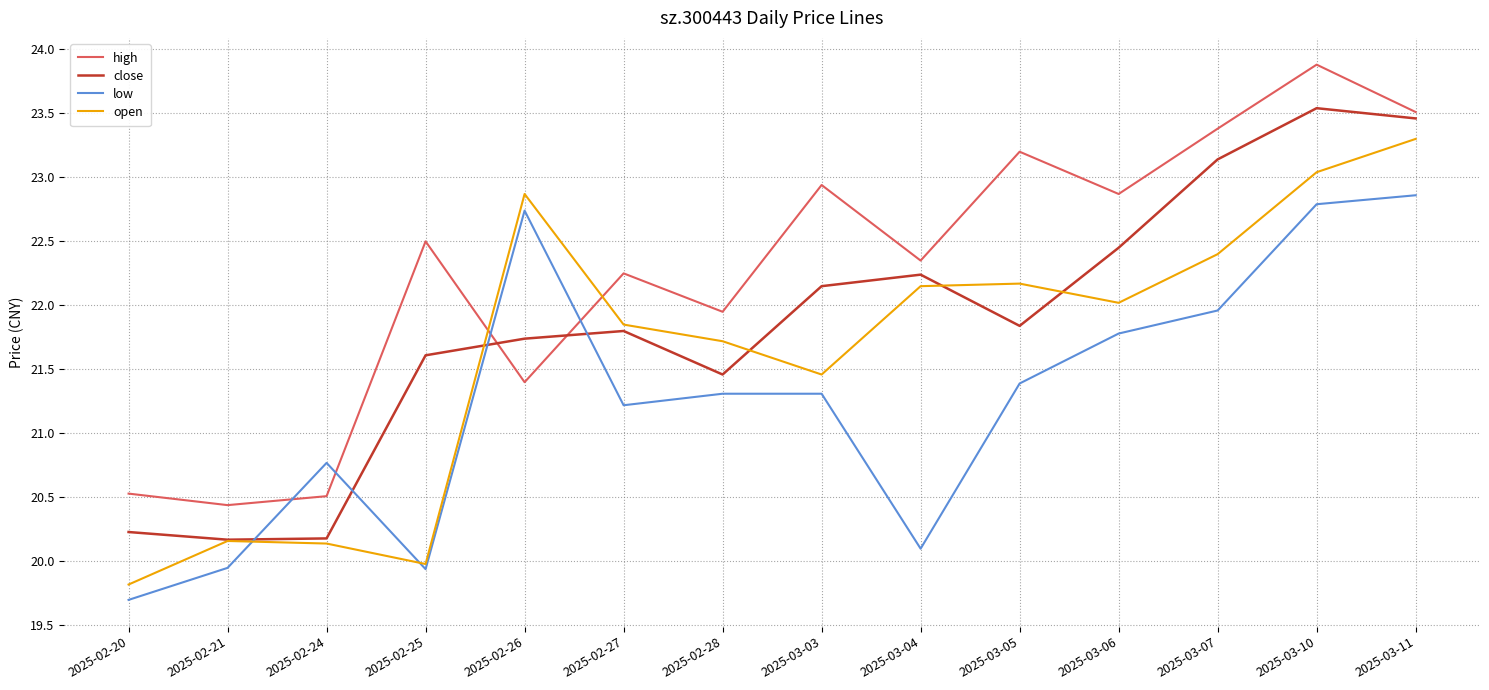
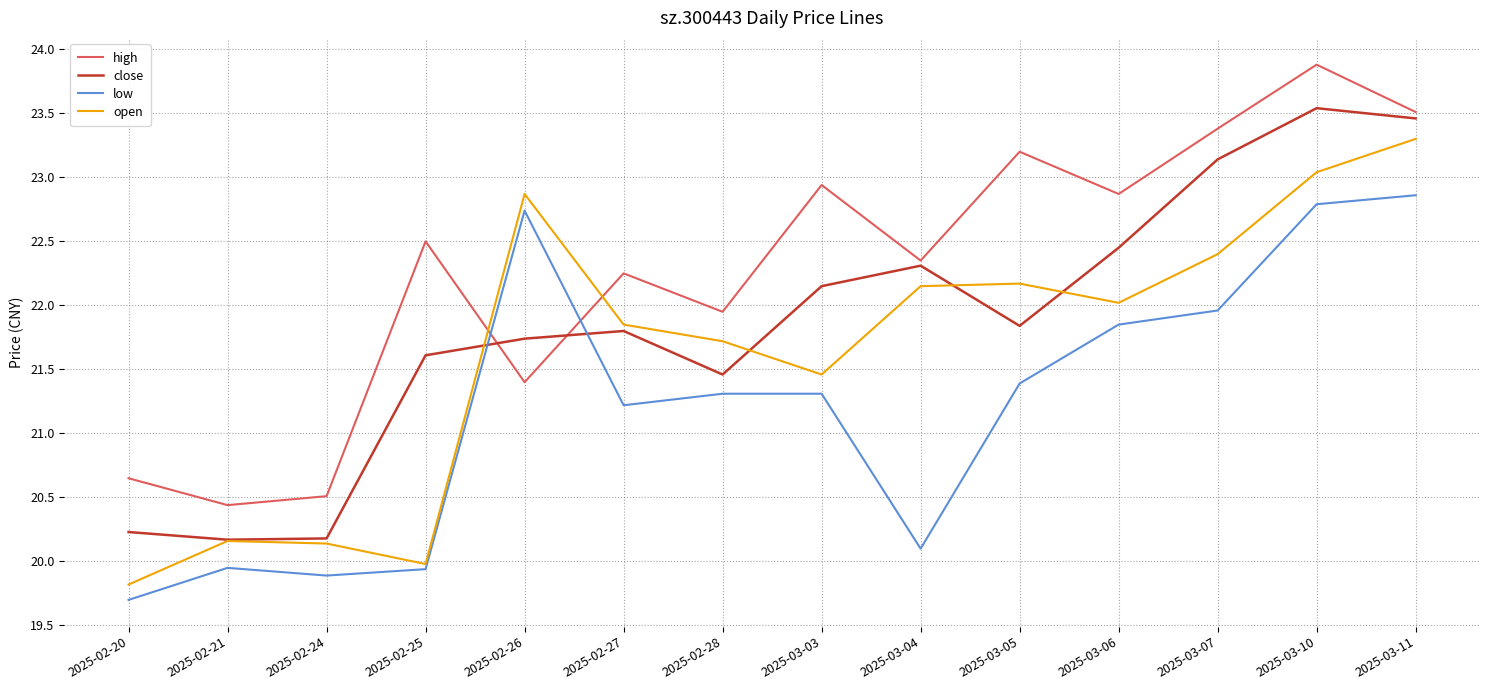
  {
    "high": {
-     "2025-02-20": 20.53,
+     "2025-02-20": 20.65,
      "2025-02-21": 20.44,
      "2025-02-24": 20.51,
      "2025-02-25": 22.50,
      "2025-02-26": 21.40,
      "2025-02-27": 22.25,
      "2025-02-28": 21.95,
      "2025-03-03": 22.94,
      "2025-03-04": 22.35,
      "2025-03-05": 23.20,
      "2025-03-06": 22.87,
      "2025-03-07": 23.38,
      "2025-03-10": 23.88,
      "2025-03-11": 23.51
    },
    "close": {
      "2025-02-20": 20.23,
      "2025-02-24": 20.18,
      "2025-02-25": 21.61,
      "2025-02-26": 21.74,
      "2025-02-27": 21.80,
      "2025-02-28": 21.46,
      "2025-03-03": 22.15,
-     "2025-03-04": 22.24,
+     "2025-03-04": 22.31,
      "2025-03-05": 21.84,
      "2025-03-06": 22.45,
      "2025-03-07": 23.14,
      "2025-03-10": 23.54,
      "2025-03-11": 23.46
    },
    "low": {
      "2025-02-20": 19.70,
      "2025-02-21": 19.95,
-     "2025-02-24": 20.77,
+     "2025-02-24": 19.89,
      "2025-02-25": 19.94,
      "2025-02-26": 22.74,
      "2025-02-27": 21.22,
      "2025-02-28": 21.31,
      "2025-03-03": 21.31,
      "2025-03-04": 20.10,
      "2025-03-05": 21.39,
-     "2025-03-06": 21.78,
+     "2025-03-06": 21.85,
      "2025-03-07": 21.96,
      "2025-03-10": 22.79,
      "2025-03-11": 22.86
    },
    "open": {
      "2025-02-20": 19.82,
      "2025-02-24": 20.14,
      "2025-02-25": 19.98,
      "2025-02-26": 22.87,
      "2025-02-27": 21.85,
      "2025-02-28": 21.72,
      "2025-03-03": 21.46,
      "2025-03-04": 22.15,
      "2025-03-05": 22.17,
      "2025-03-06": 22.02,
      "2025-03-07": 22.40,
      "2025-03-10": 23.04,
      "2025-03-11": 23.30
    }
  }
